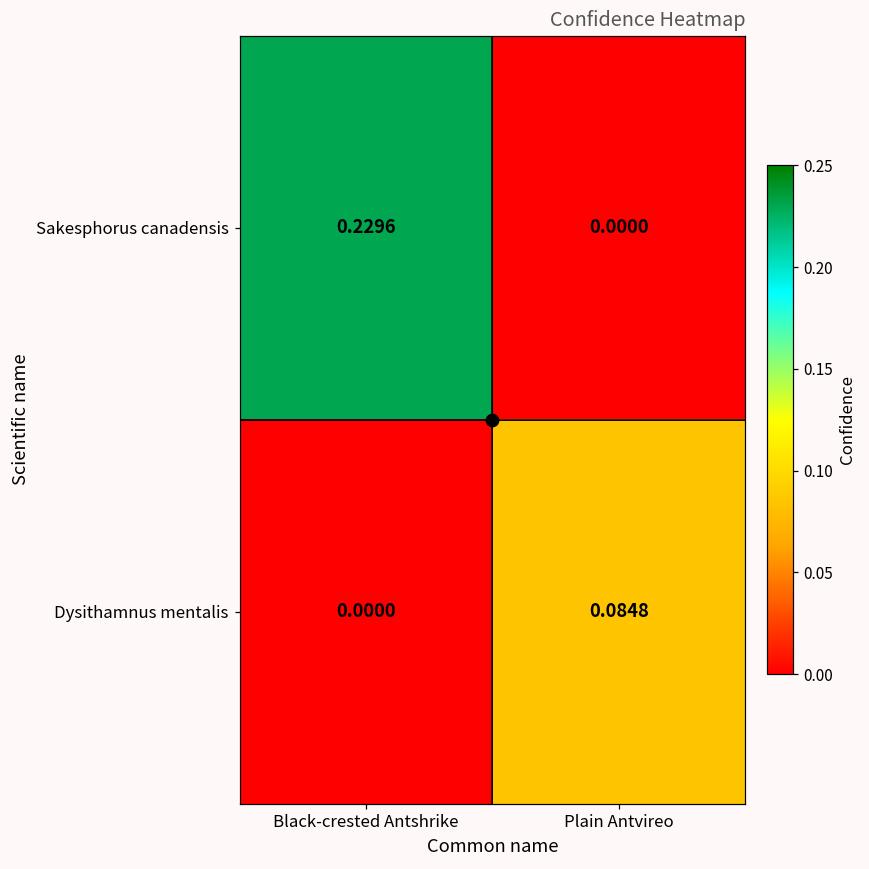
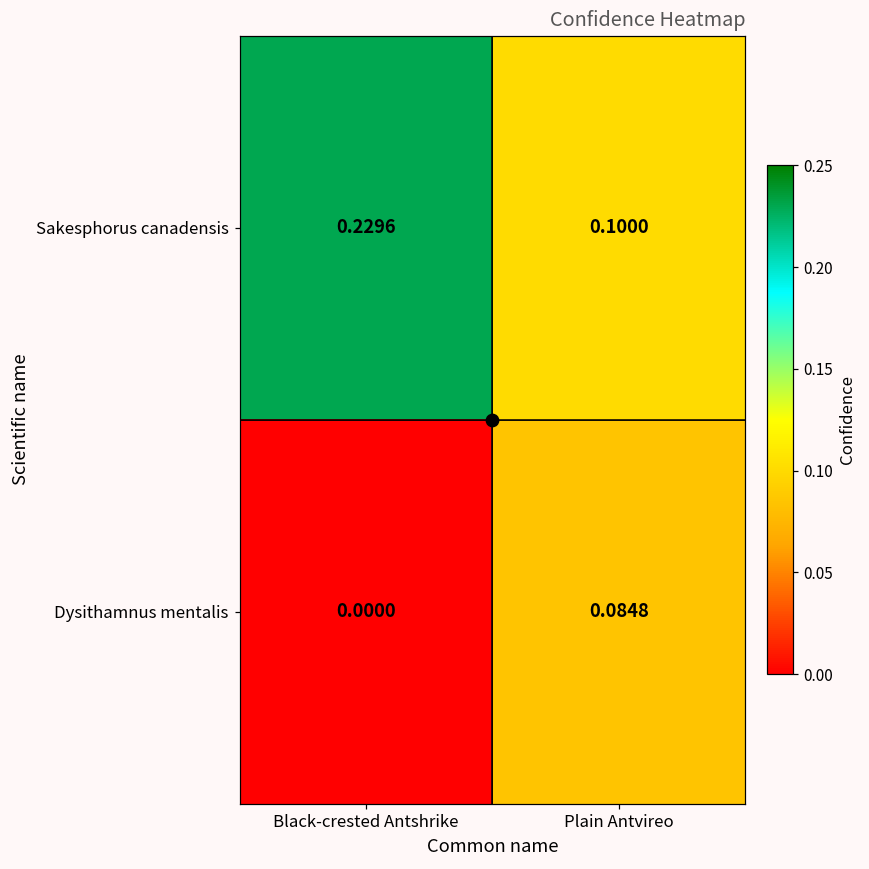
  {
    "Sakesphorus canadensis": {
      "Black-crested Antshrike": 0.2296,
-     "Plain Antvireo": 0.0000
+     "Plain Antvireo": 0.1000
    },
    "Dysithamnus mentalis": {
      "Black-crested Antshrike": 0.0000,
      "Plain Antvireo": 0.0848
    }
  }
